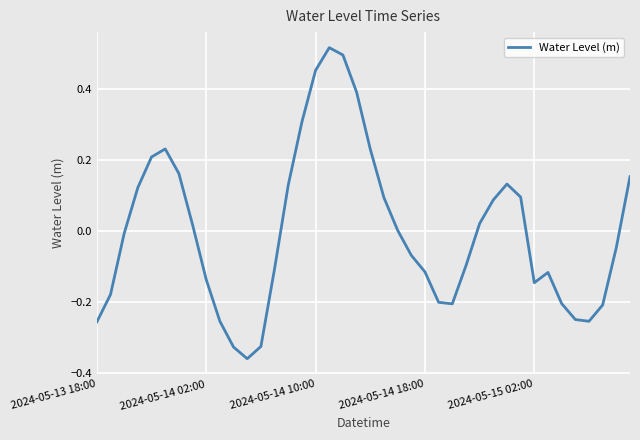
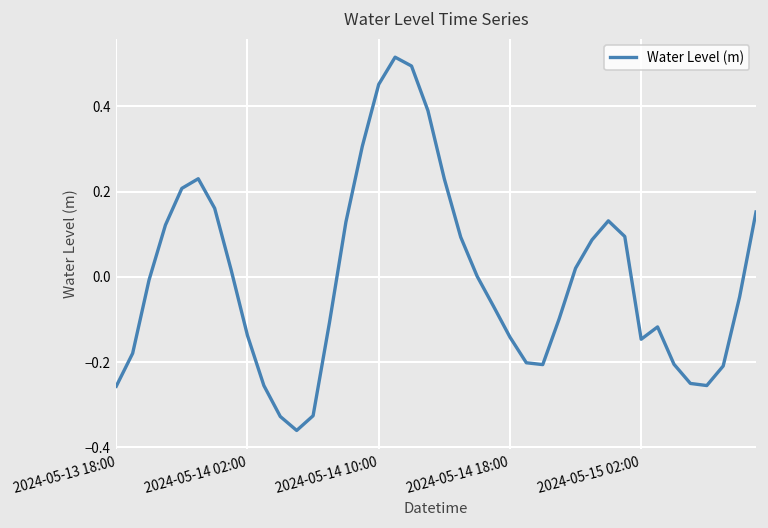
  {
    "2024-05-13 18:00": -0.26,
    "2024-05-14 02:00": -0.14,
    "2024-05-14 10:00": 0.45,
-   "2024-05-14 18:00": -0.12,
+   "2024-05-14 18:00": -0.14,
    "2024-05-15 02:00": -0.15
  }
